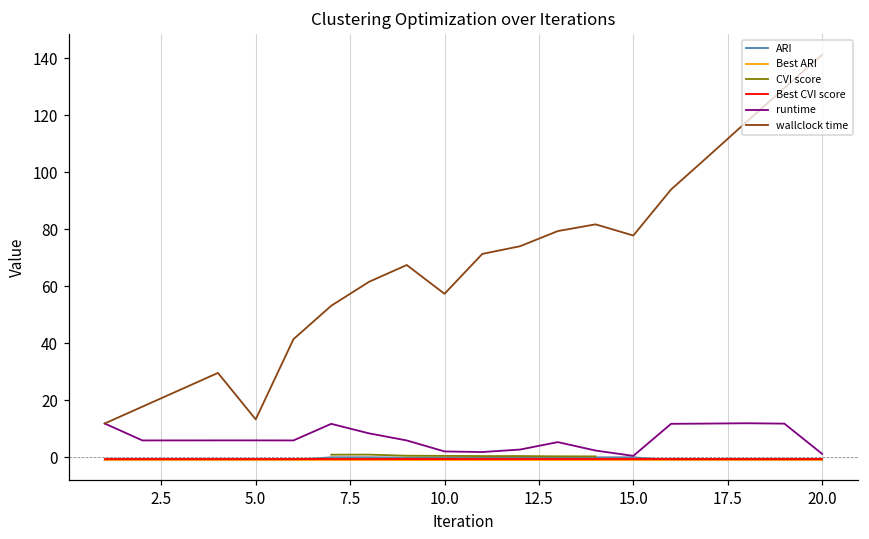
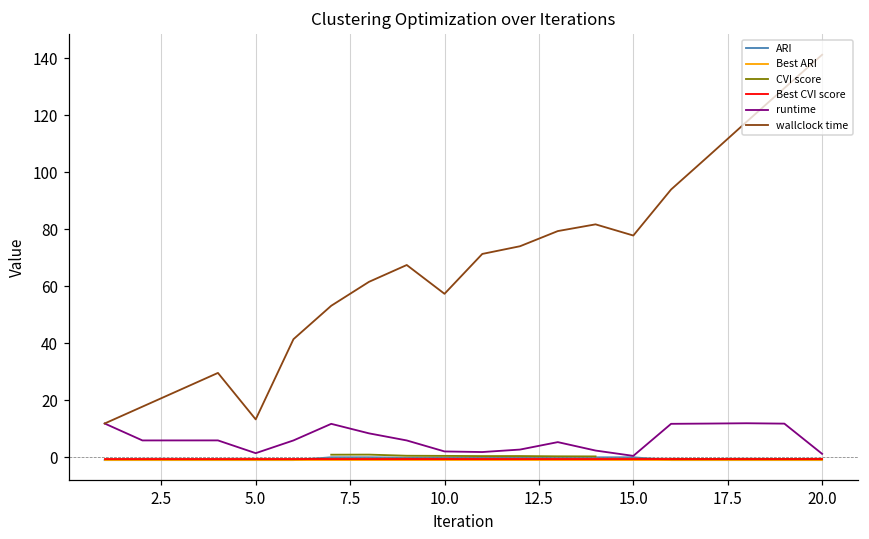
  {
    "runtime": {
-     "5.0": 6,
+     "5.0": 1,
      "10.0": 2,
      "20.0": 1
    },
    "wallclock time": {
      "5.0": 13,
      "10.0": 57,
      "15.0": 78
    }
  }
